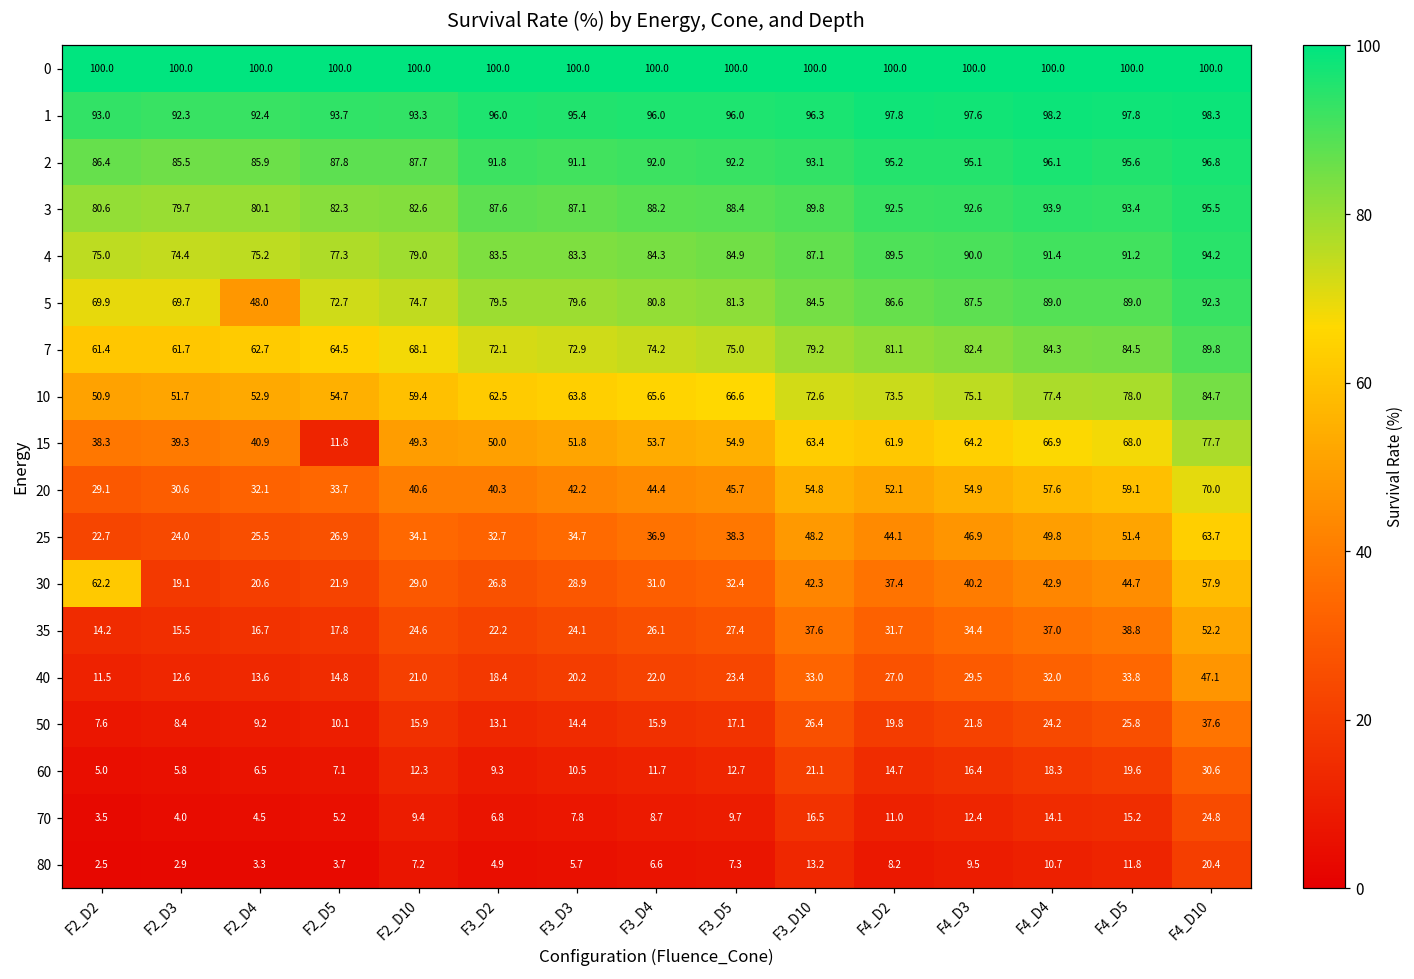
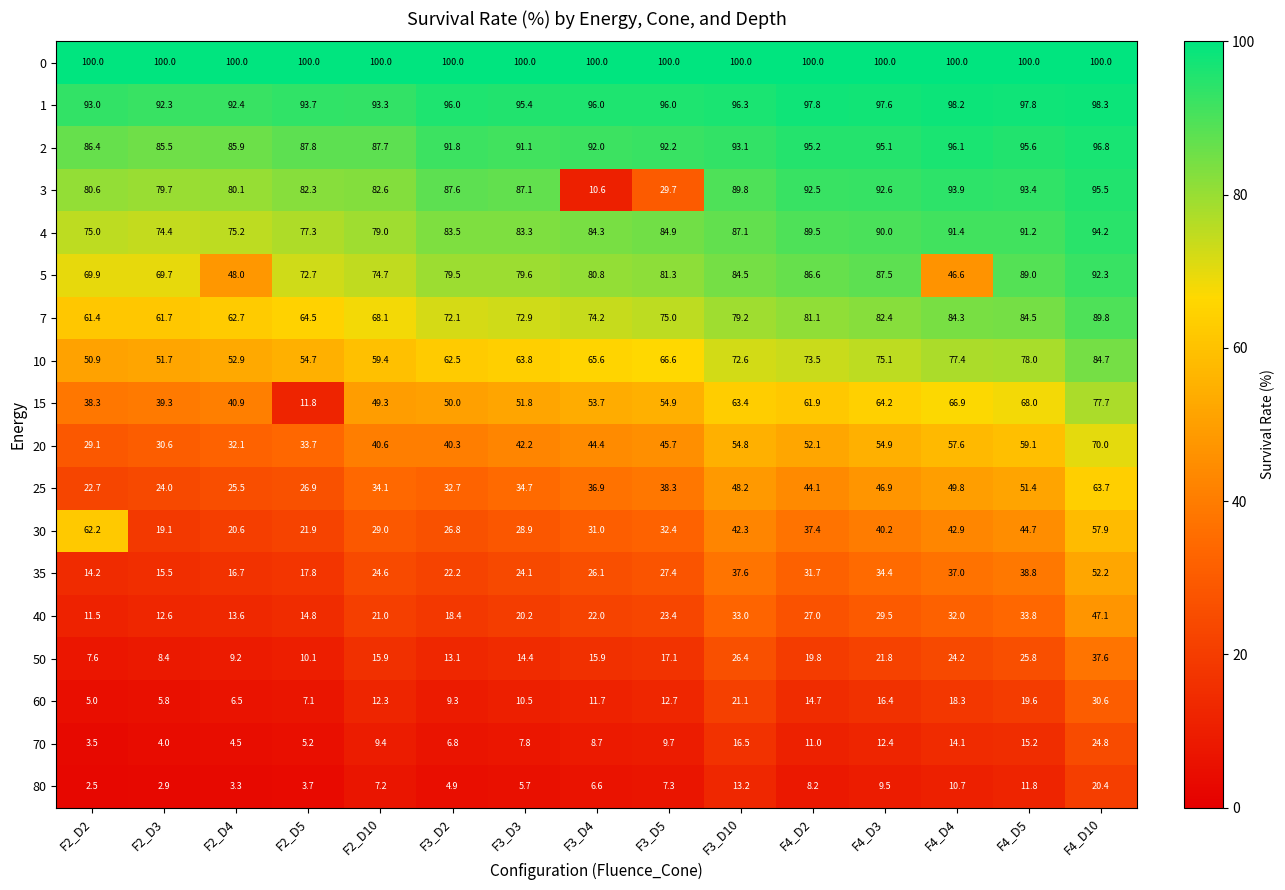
  {
    "3": {
      "F2_D2": 80.6,
      "F2_D3": 79.7,
      "F2_D4": 80.1,
      "F2_D5": 82.3,
      "F2_D10": 82.6,
      "F3_D2": 87.6,
      "F3_D3": 87.1,
-     "F3_D4": 88.2,
-     "F3_D5": 88.4,
+     "F3_D4": 10.6,
+     "F3_D5": 29.7,
      "F3_D10": 89.8,
      "F4_D2": 92.5,
      "F4_D3": 92.6,
      "F4_D4": 93.9,
      "F4_D5": 93.4,
      "F4_D10": 95.5
    },
    "5": {
      "F2_D2": 69.9,
      "F2_D3": 69.7,
      "F2_D4": 48.0,
      "F2_D5": 72.7,
      "F2_D10": 74.7,
      "F3_D2": 79.5,
      "F3_D3": 79.6,
      "F3_D4": 80.8,
      "F3_D5": 81.3,
      "F3_D10": 84.5,
      "F4_D2": 86.6,
      "F4_D3": 87.5,
-     "F4_D4": 89.0,
+     "F4_D4": 46.6,
      "F4_D5": 89.0,
      "F4_D10": 92.3
    }
  }
